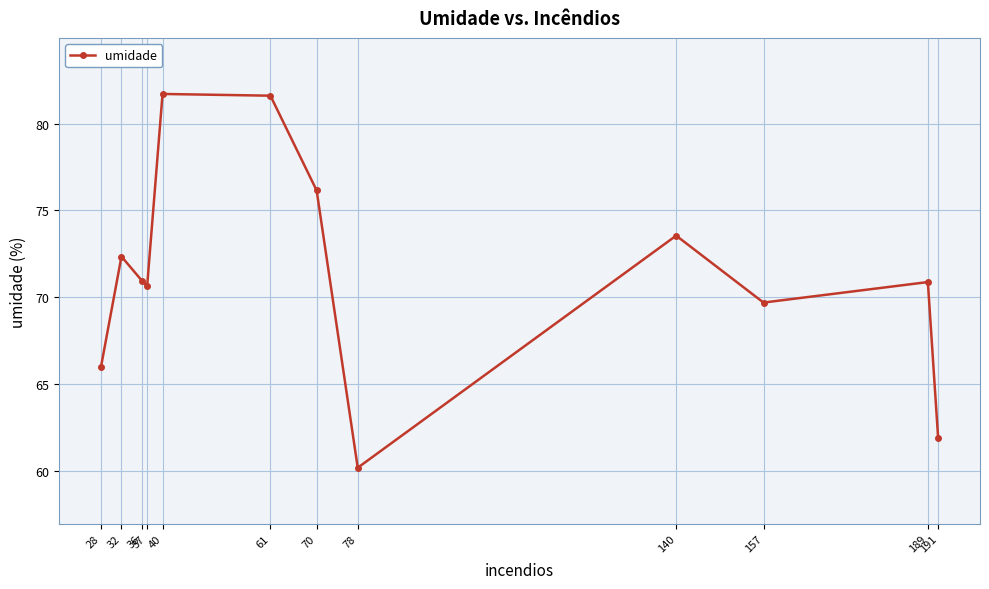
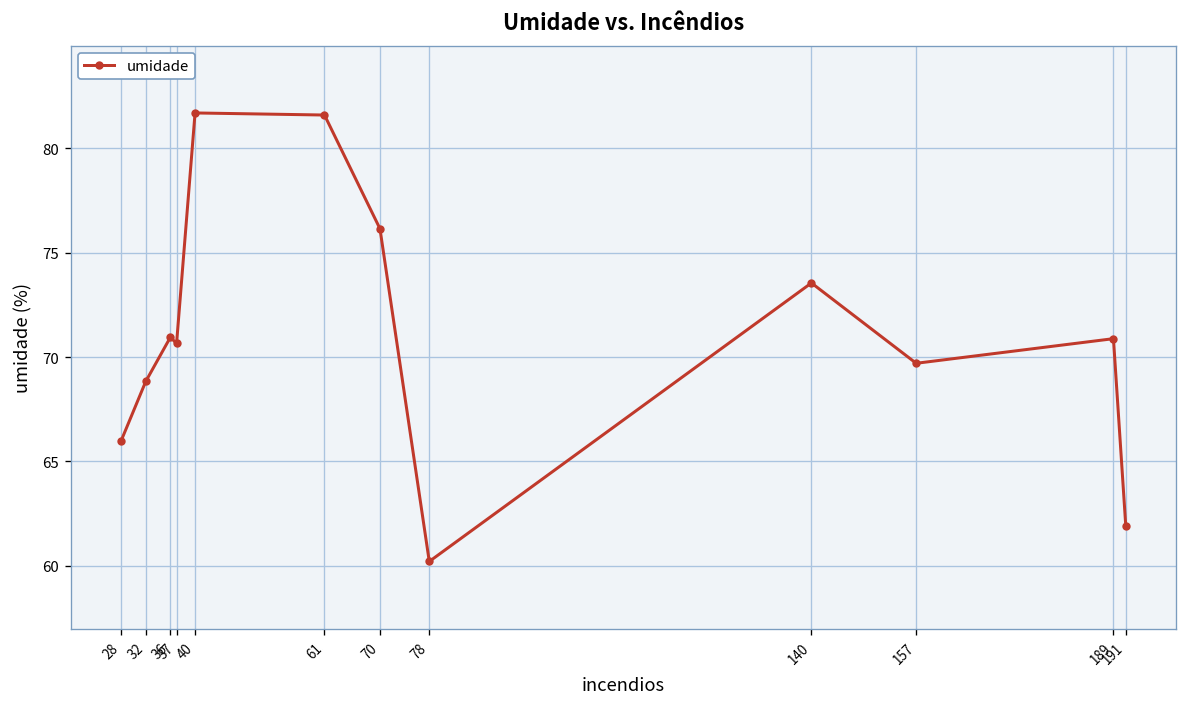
  {
    "28": 66.0,
-   "32": 72.4,
+   "32": 68.8,
    "36": 71.0,
    "37": 70.7,
    "40": 81.7,
    "61": 81.6,
    "70": 76.2,
    "78": 60.2,
    "140": 73.6,
    "157": 69.7,
    "189": 70.9,
    "191": 61.9
  }
